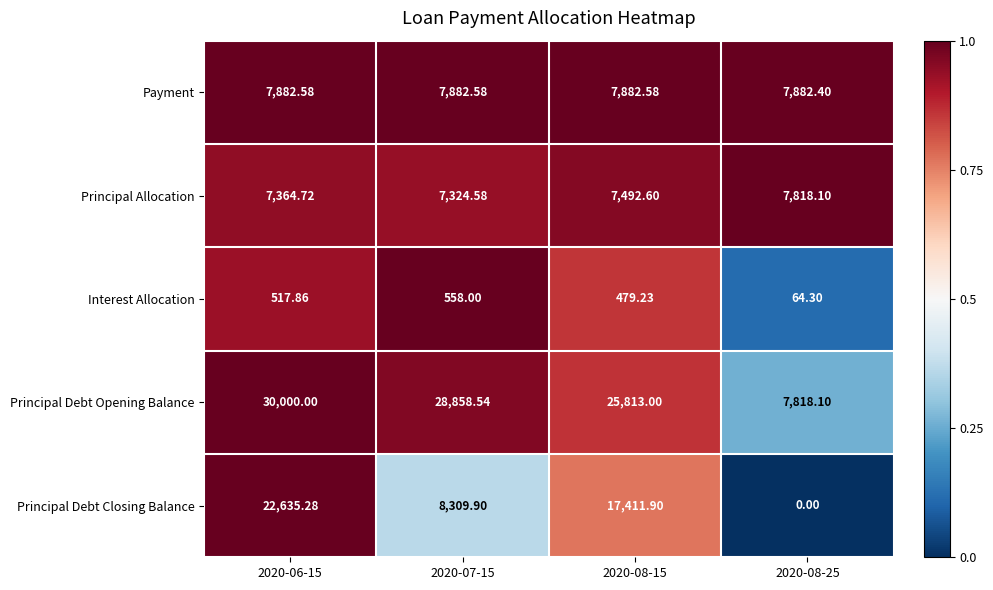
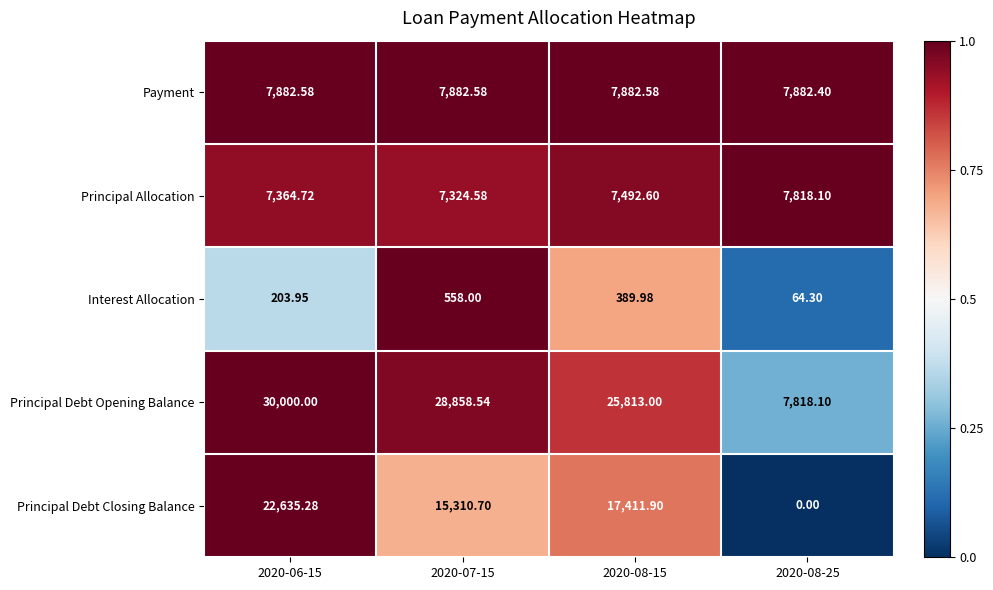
  {
    "Payment": {
      "2020-06-15": "7,882.58",
      "2020-07-15": "7,882.58",
      "2020-08-15": "7,882.58",
      "2020-08-25": "7,882.40"
    },
    "Principal Allocation": {
      "2020-06-15": "7,364.72",
      "2020-07-15": "7,324.58",
      "2020-08-15": "7,492.60",
      "2020-08-25": "7,818.10"
    },
    "Interest Allocation": {
-     "2020-06-15": "517.86",
+     "2020-06-15": "203.95",
      "2020-07-15": "558.00",
-     "2020-08-15": "479.23",
+     "2020-08-15": "389.98",
      "2020-08-25": "64.30"
    },
    "Principal Debt Opening Balance": {
      "2020-06-15": "30,000.00",
      "2020-07-15": "28,858.54",
      "2020-08-15": "25,813.00",
      "2020-08-25": "7,818.10"
    },
    "Principal Debt Closing Balance": {
      "2020-06-15": "22,635.28",
-     "2020-07-15": "8,309.90",
+     "2020-07-15": "15,310.70",
      "2020-08-15": "17,411.90",
      "2020-08-25": "0.00"
    }
  }
